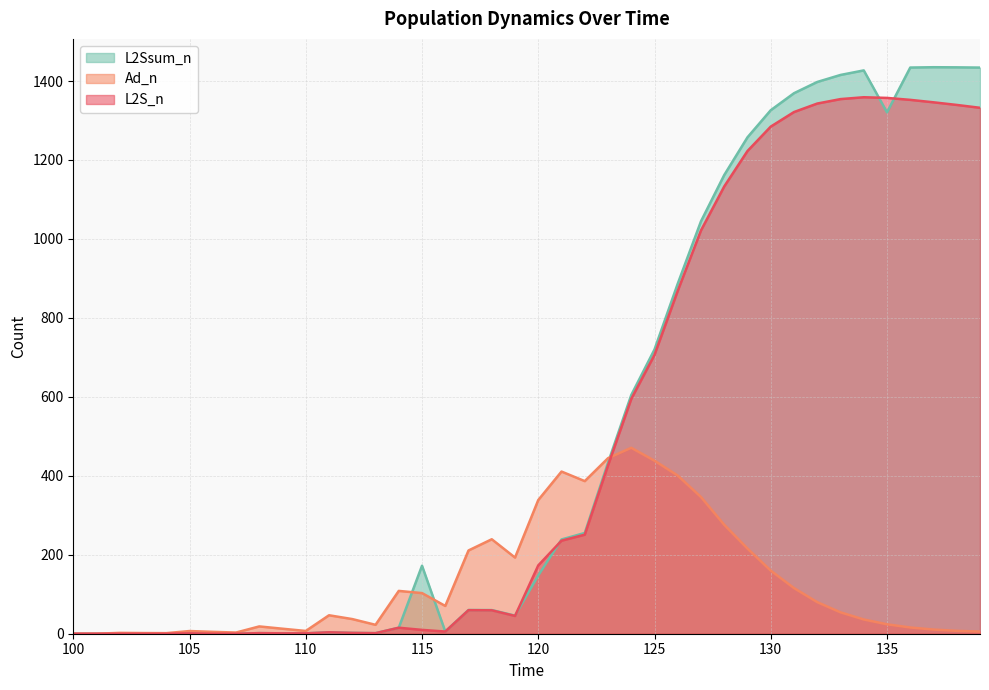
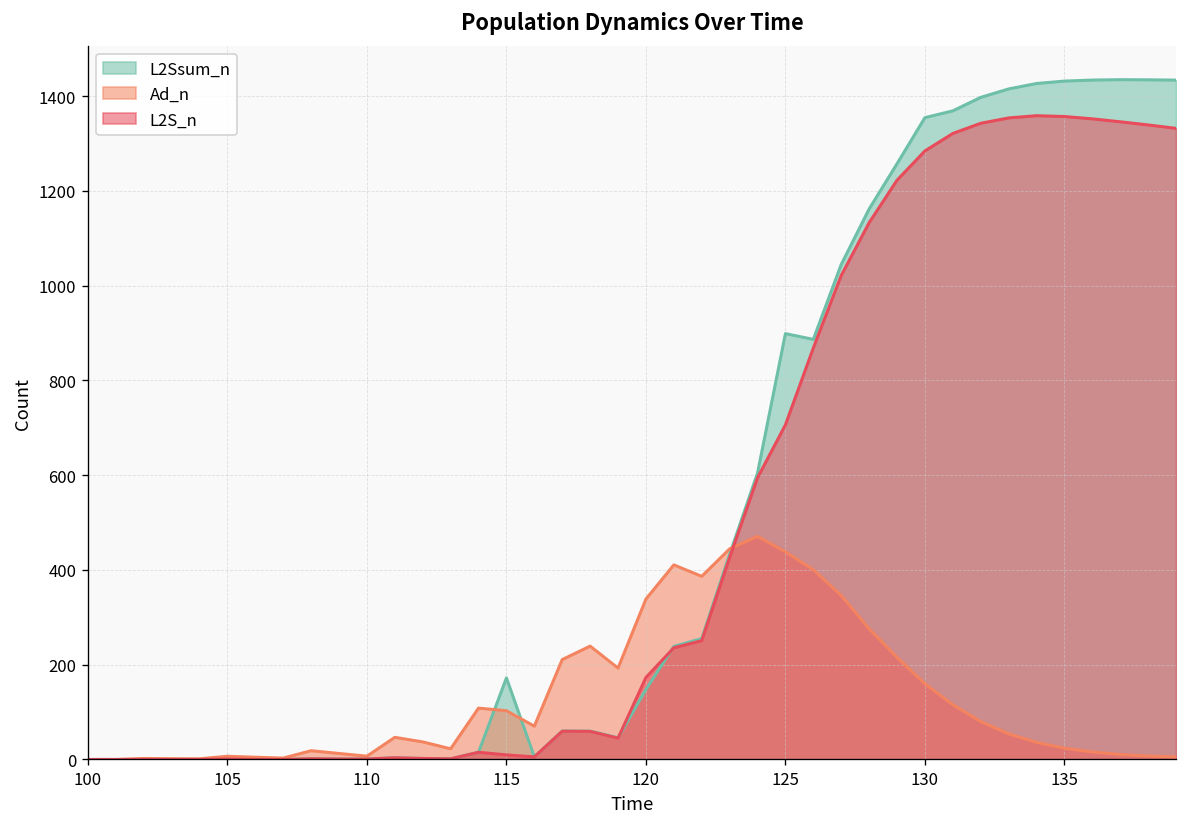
  {
    "L2Ssum_n": {
      "115": 170,
      "120": 150,
-     "125": 720,
-     "130": 1330,
-     "135": 1320
+     "125": 900,
+     "130": 1350,
+     "135": 1430
    }
  }
